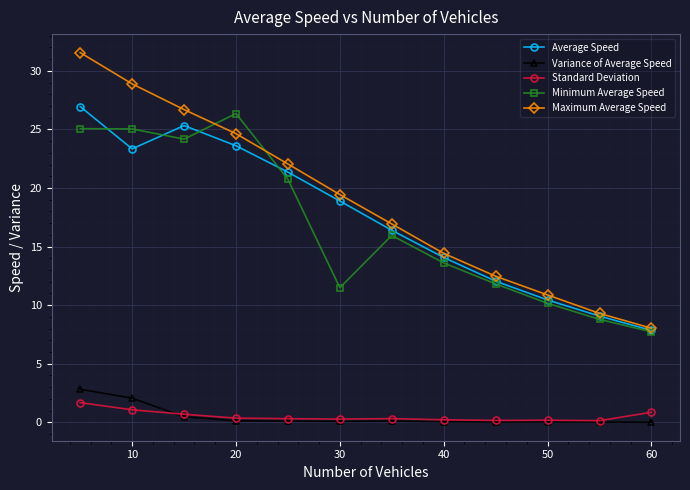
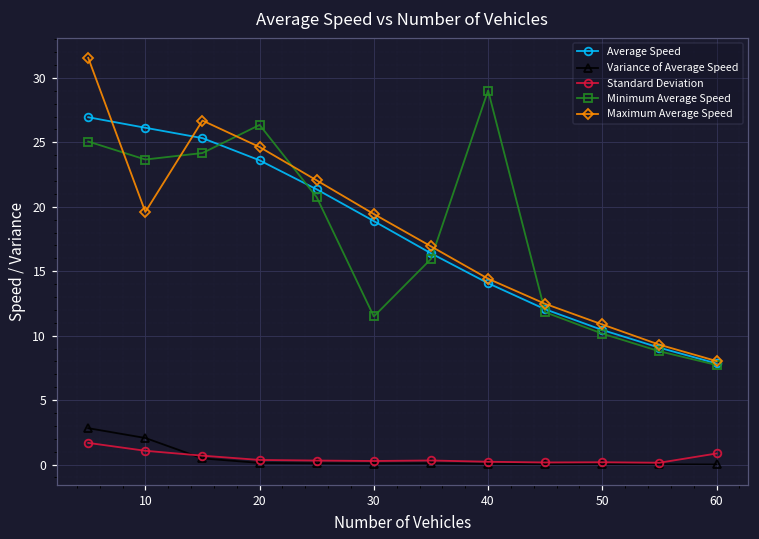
  {
    "Average Speed": {
-     "10": 23.3,
+     "10": 26.1,
      "20": 23.6,
      "30": 18.9,
      "40": 14.1,
      "50": 10.4
    },
    "Variance of Average Speed": {
      "10": 2.1,
      "20": 0.1,
      "60": 0.0
    },
    "Standard Deviation": {
      "10": 1.1,
      "20": 0.4,
      "60": 0.9
    },
    "Minimum Average Speed": {
-     "10": 25.0,
+     "10": 23.7,
      "20": 26.4,
      "30": 11.5,
-     "40": 13.6,
+     "40": 29.0,
      "50": 10.2
    },
    "Maximum Average Speed": {
-     "10": 28.9,
+     "10": 19.6,
      "20": 24.6,
      "30": 19.4,
      "40": 14.4,
      "50": 10.9
    }
  }
